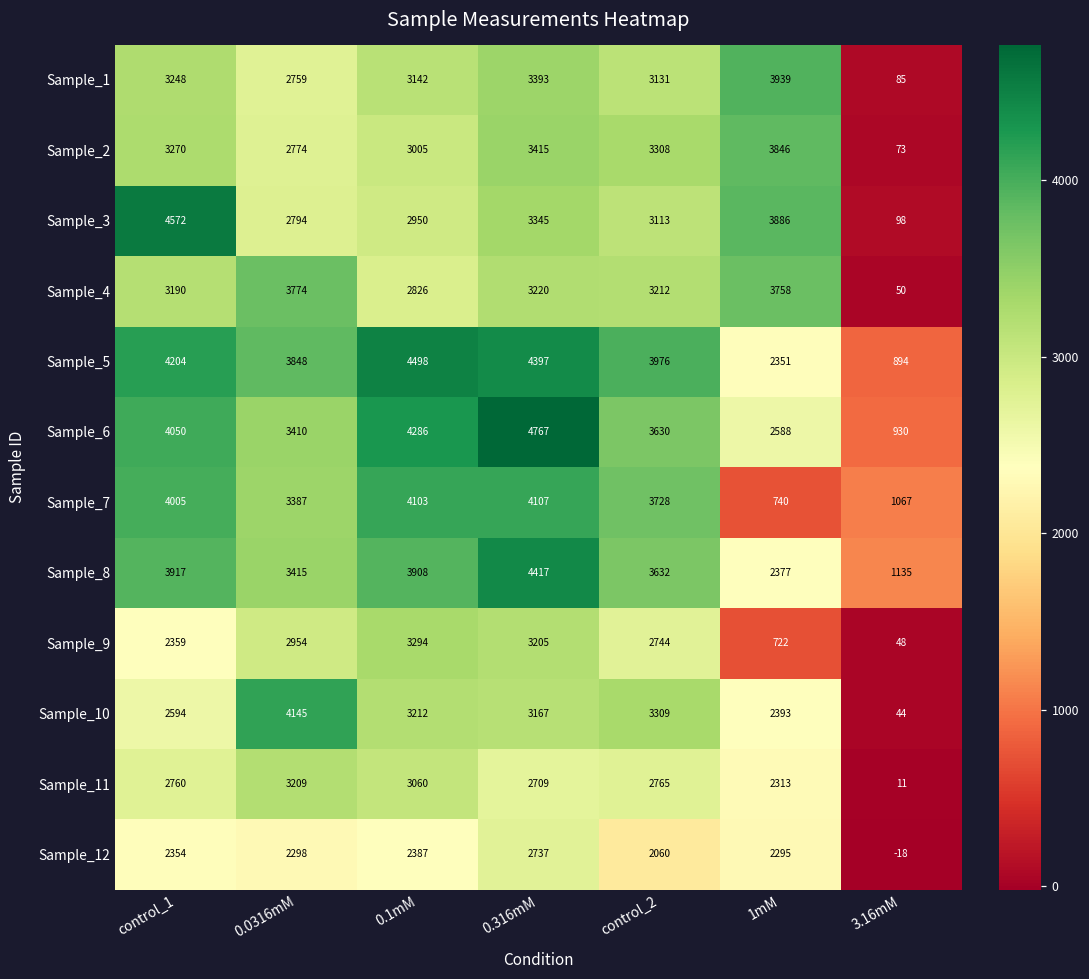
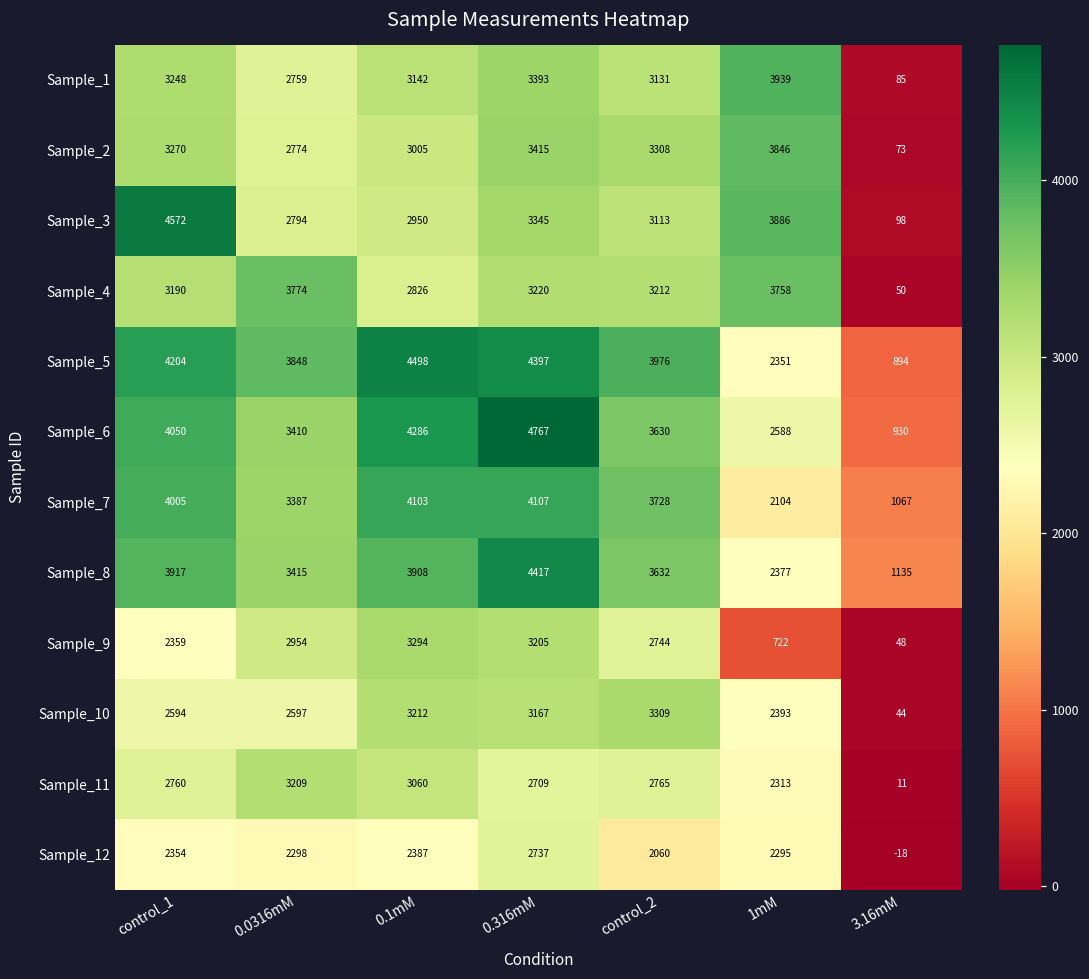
  {
    "Sample_1": {
      "control_1": 3248,
      "0.0316mM": 2759,
      "0.1mM": 3142,
      "0.316mM": 3393,
      "control_2": 3131,
      "1mM": 3939,
      "3.16mM": 85
    },
    "Sample_2": {
      "control_1": 3270,
      "0.0316mM": 2774,
      "0.1mM": 3005,
      "0.316mM": 3415,
      "control_2": 3308,
      "1mM": 3846,
      "3.16mM": 73
    },
    "Sample_3": {
      "control_1": 4572,
      "0.0316mM": 2794,
      "0.1mM": 2950,
      "0.316mM": 3345,
      "control_2": 3113,
      "1mM": 3886,
      "3.16mM": 98
    },
    "Sample_4": {
      "control_1": 3190,
      "0.0316mM": 3774,
      "0.1mM": 2826,
      "0.316mM": 3220,
      "control_2": 3212,
      "1mM": 3758,
      "3.16mM": 50
    },
    "Sample_5": {
      "control_1": 4204,
      "0.0316mM": 3848,
      "0.1mM": 4498,
      "0.316mM": 4397,
      "control_2": 3976,
      "1mM": 2351,
      "3.16mM": 894
    },
    "Sample_6": {
      "control_1": 4050,
      "0.0316mM": 3410,
      "0.1mM": 4286,
      "0.316mM": 4767,
      "control_2": 3630,
      "1mM": 2588,
      "3.16mM": 930
    },
    "Sample_7": {
      "control_1": 4005,
      "0.0316mM": 3387,
      "0.1mM": 4103,
      "0.316mM": 4107,
      "control_2": 3728,
-     "1mM": 740,
+     "1mM": 2104,
      "3.16mM": 1067
    },
    "Sample_8": {
      "control_1": 3917,
      "0.0316mM": 3415,
      "0.1mM": 3908,
      "0.316mM": 4417,
      "control_2": 3632,
      "1mM": 2377,
      "3.16mM": 1135
    },
    "Sample_9": {
      "control_1": 2359,
      "0.0316mM": 2954,
      "0.1mM": 3294,
      "0.316mM": 3205,
      "control_2": 2744,
      "1mM": 722,
      "3.16mM": 48
    },
    "Sample_10": {
      "control_1": 2594,
-     "0.0316mM": 4145,
+     "0.0316mM": 2597,
      "0.1mM": 3212,
      "0.316mM": 3167,
      "control_2": 3309,
      "1mM": 2393,
      "3.16mM": 44
    },
    "Sample_11": {
      "control_1": 2760,
      "0.0316mM": 3209,
      "0.1mM": 3060,
      "0.316mM": 2709,
      "control_2": 2765,
      "1mM": 2313,
      "3.16mM": 11
    },
    "Sample_12": {
      "control_1": 2354,
      "0.0316mM": 2298,
      "0.1mM": 2387,
      "0.316mM": 2737,
      "control_2": 2060,
      "1mM": 2295,
      "3.16mM": -18
    }
  }
